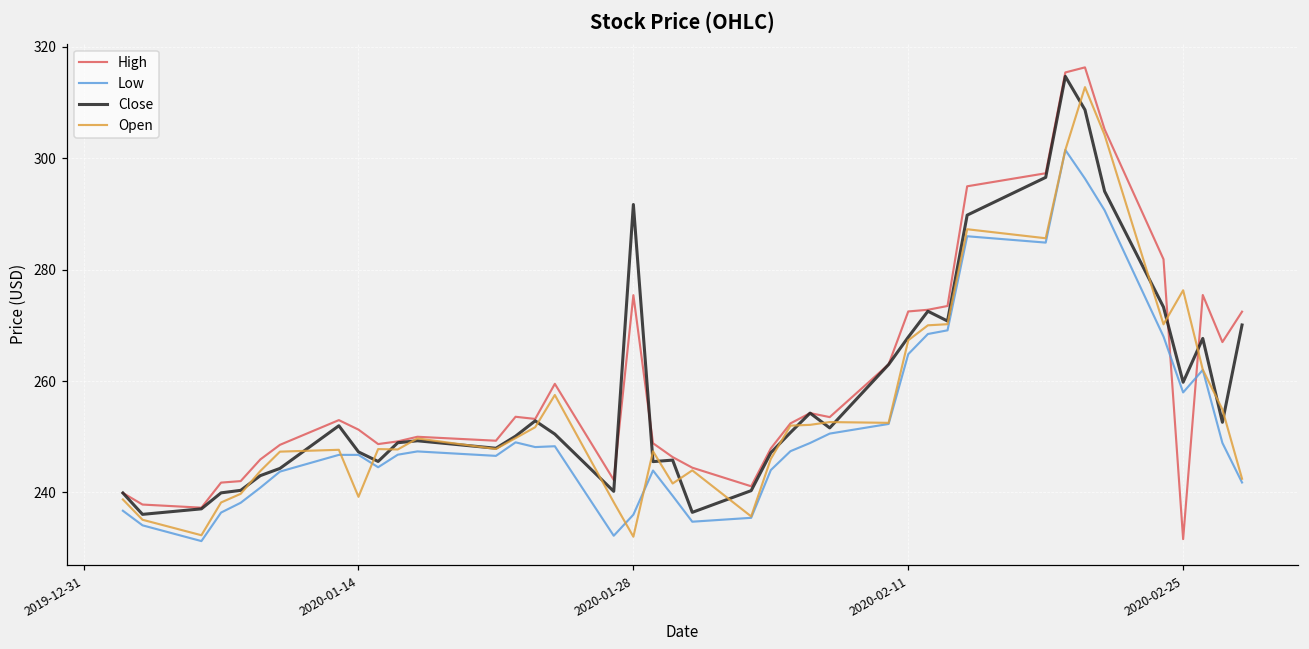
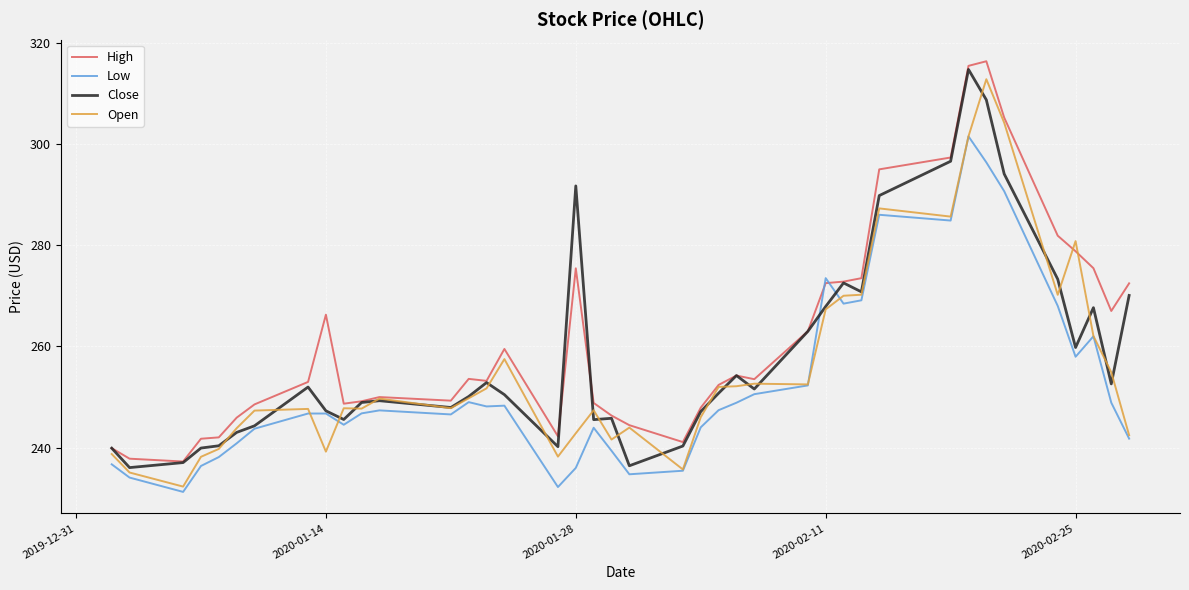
  {
    "High": {
-     "2020-01-14": 251,
+     "2020-01-14": 266,
      "2020-01-28": 275,
      "2020-02-11": 273,
-     "2020-02-25": 232
+     "2020-02-25": 279
    },
    "Low": {
      "2020-01-14": 247,
      "2020-01-28": 236,
-     "2020-02-11": 265,
+     "2020-02-11": 273,
      "2020-02-25": 258
    },
    "Close": {
      "2020-01-14": 247,
      "2020-01-28": 292,
      "2020-02-11": 268,
      "2020-02-25": 260
    },
    "Open": {
      "2020-01-14": 239,
-     "2020-01-28": 232,
+     "2020-01-28": 243,
      "2020-02-11": 267,
-     "2020-02-25": 276
+     "2020-02-25": 281
    }
  }
